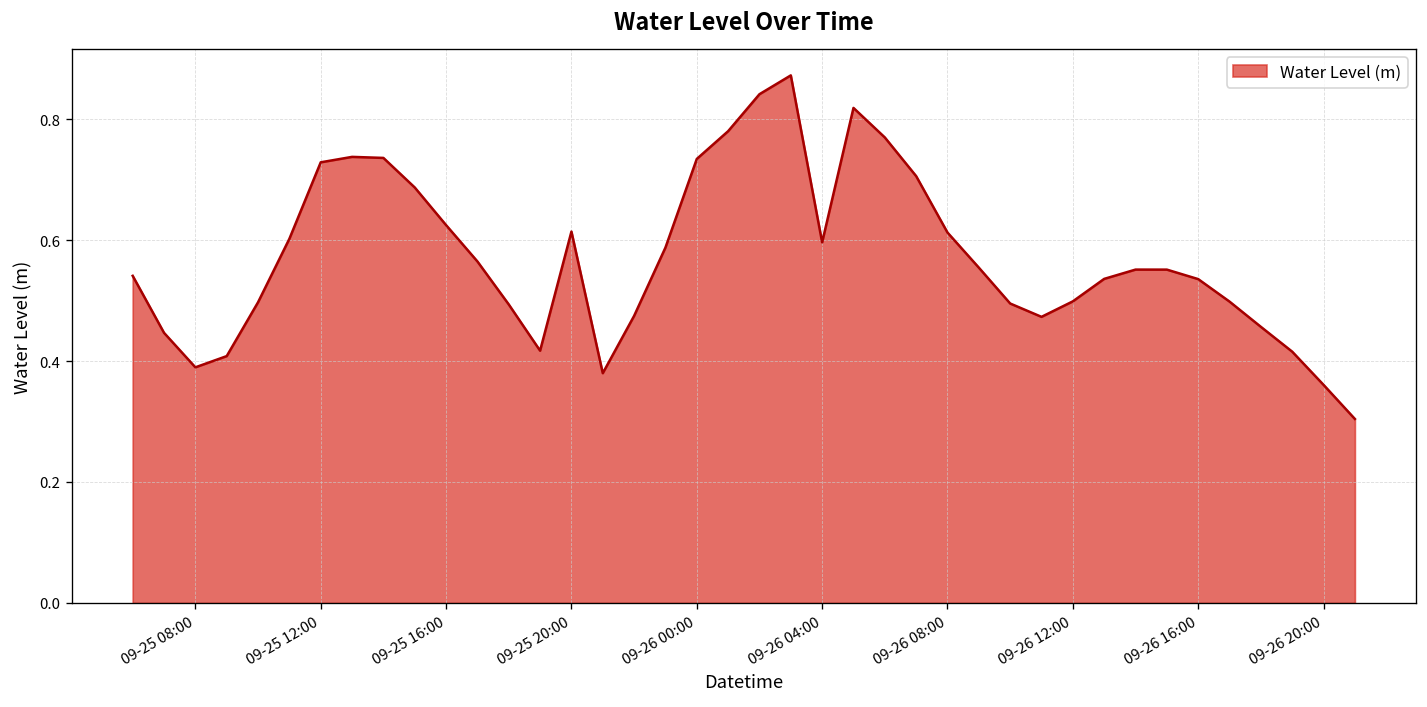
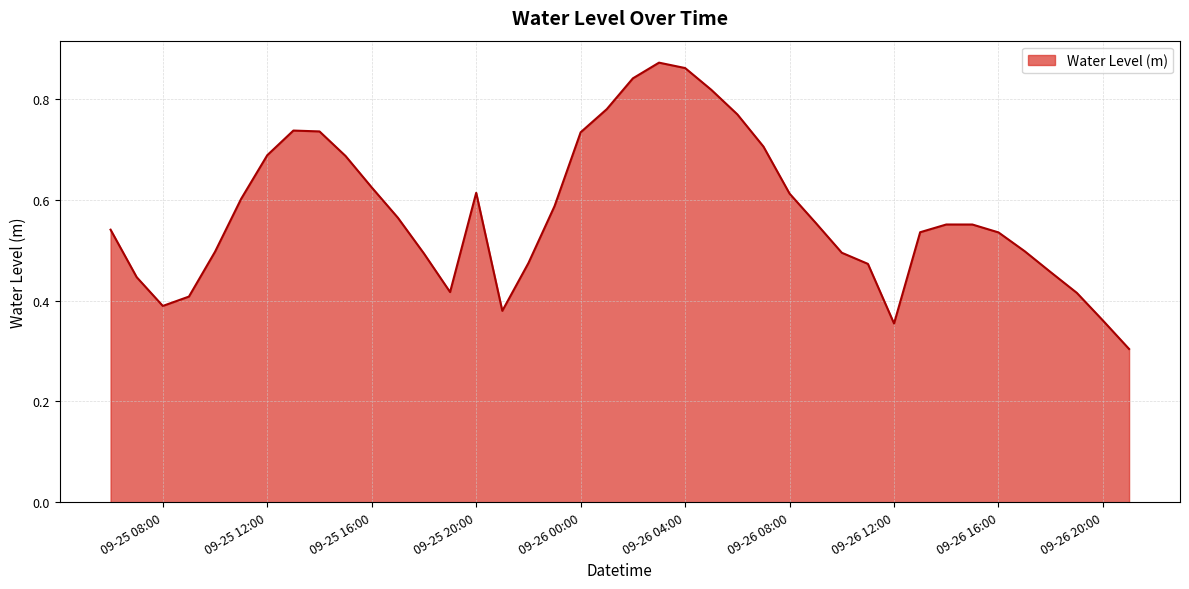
  {
    "09-25 08:00": 0.39,
-   "09-25 12:00": 0.73,
+   "09-25 12:00": 0.69,
    "09-25 16:00": 0.62,
    "09-25 20:00": 0.61,
    "09-26 00:00": 0.73,
-   "09-26 04:00": 0.60,
+   "09-26 04:00": 0.86,
    "09-26 08:00": 0.61,
-   "09-26 12:00": 0.50,
+   "09-26 12:00": 0.35,
    "09-26 16:00": 0.54,
    "09-26 20:00": 0.36
  }
